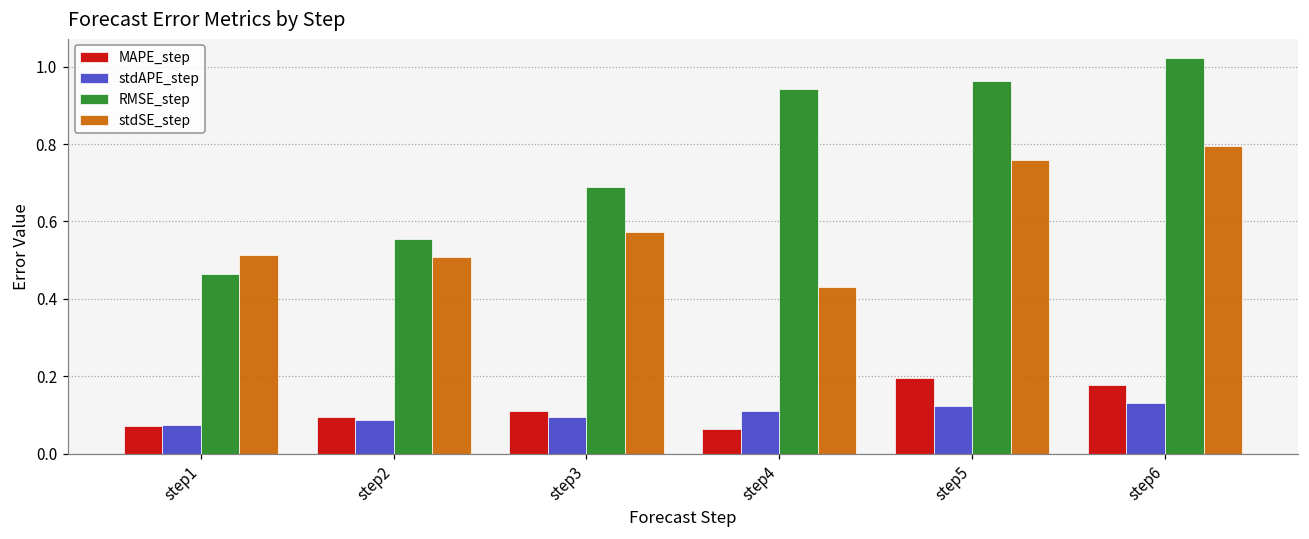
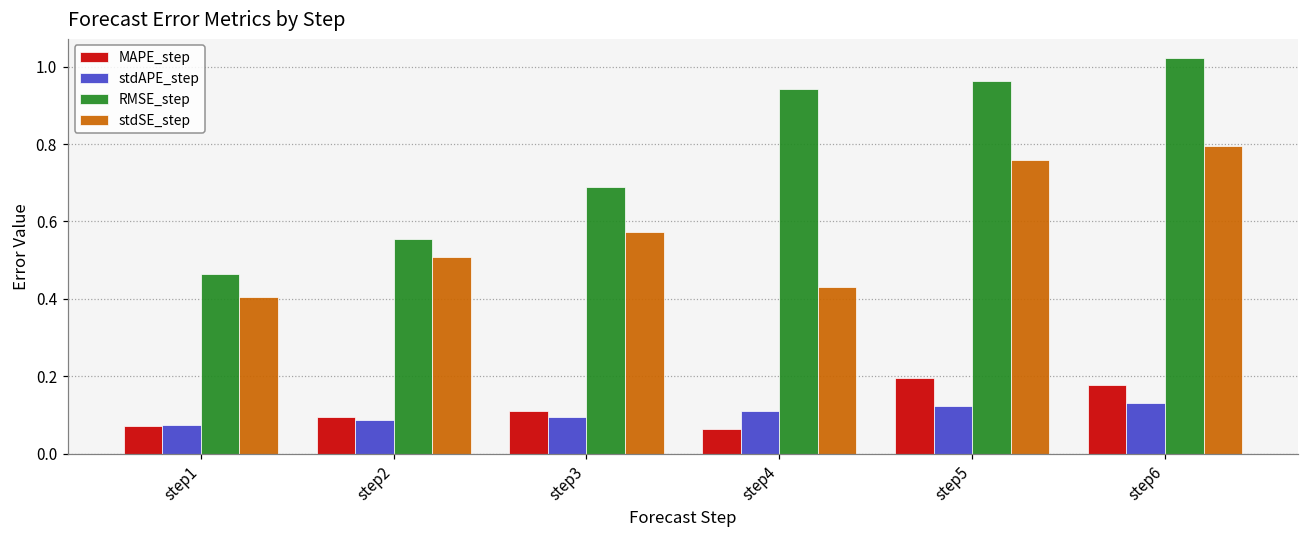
  {
    "MAPE_step": {
      "step1": 0.07,
      "step2": 0.09,
      "step3": 0.11,
      "step4": 0.06,
      "step5": 0.20,
      "step6": 0.18
    },
    "stdAPE_step": {
      "step1": 0.07,
      "step2": 0.09,
      "step3": 0.10,
      "step4": 0.11,
      "step5": 0.12,
      "step6": 0.13
    },
    "RMSE_step": {
      "step1": 0.46,
      "step2": 0.55,
      "step3": 0.69,
      "step4": 0.94,
      "step5": 0.96,
      "step6": 1.02
    },
    "stdSE_step": {
-     "step1": 0.51,
+     "step1": 0.40,
      "step2": 0.51,
      "step3": 0.57,
      "step4": 0.43,
      "step5": 0.76,
      "step6": 0.79
    }
  }
